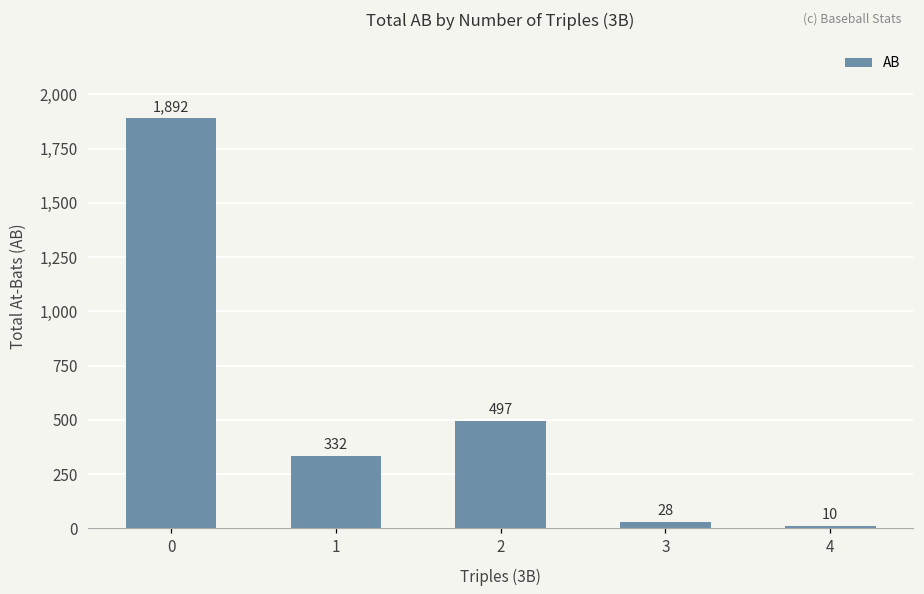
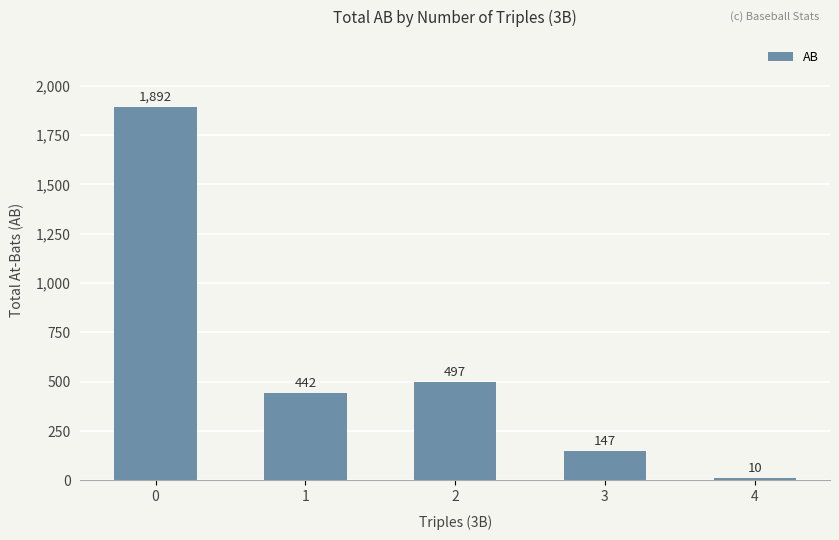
  {
    "0": "1,892",
-   "1": "332",
+   "1": "442",
    "2": "497",
-   "3": "28",
+   "3": "147",
    "4": "10"
  }
